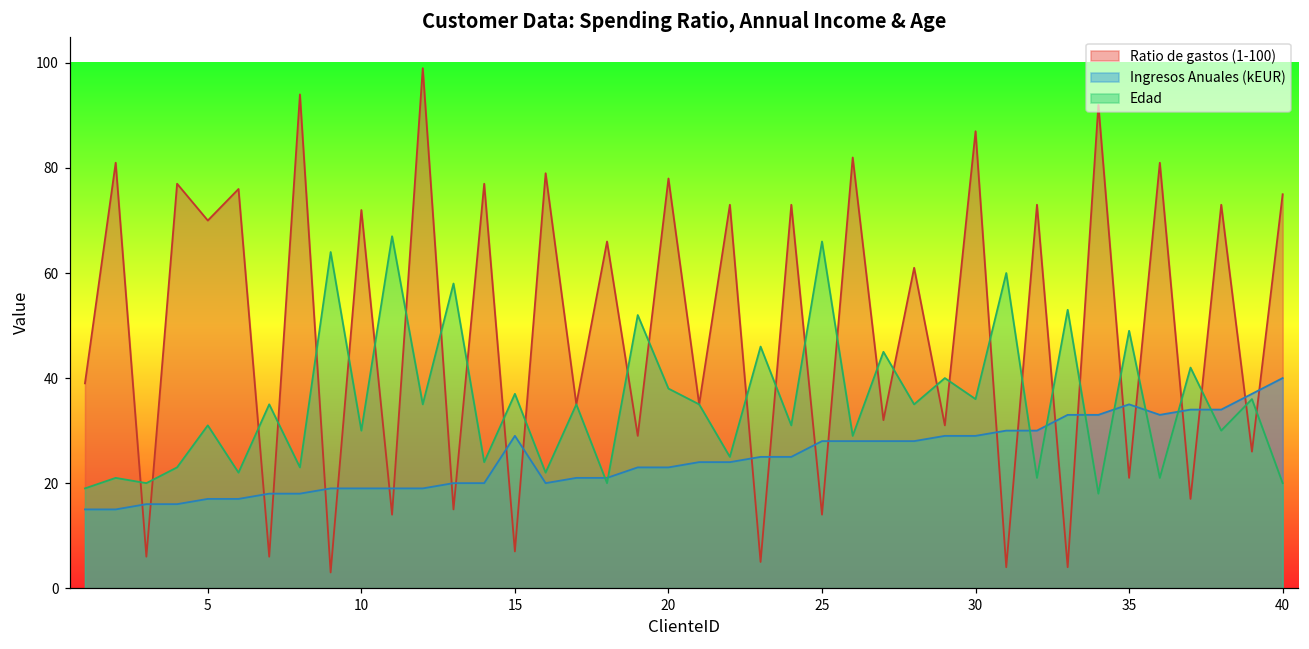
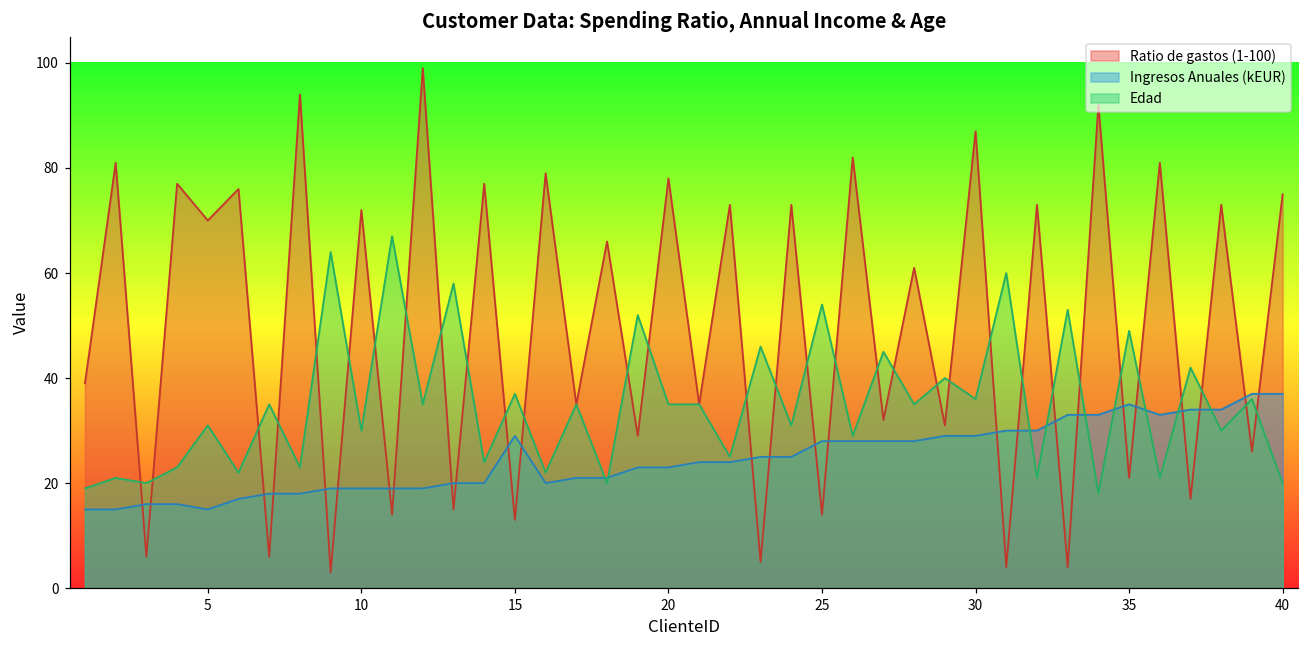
  {
    "Ratio de gastos (1-100)": {
      "5": 70,
      "10": 72,
-     "15": 7,
+     "15": 13,
      "20": 78,
      "25": 14,
      "30": 87,
      "35": 21,
      "40": 75
    },
    "Ingresos Anuales (kEUR)": {
-     "5": 17,
+     "5": 15,
      "10": 19,
      "15": 29,
      "20": 23,
      "25": 28,
      "30": 29,
      "35": 35,
-     "40": 40
+     "40": 37
    },
    "Edad": {
      "5": 31,
      "10": 30,
      "15": 37,
-     "20": 38,
-     "25": 66,
+     "20": 35,
+     "25": 54,
      "30": 36,
      "35": 49,
      "40": 20
    }
  }
